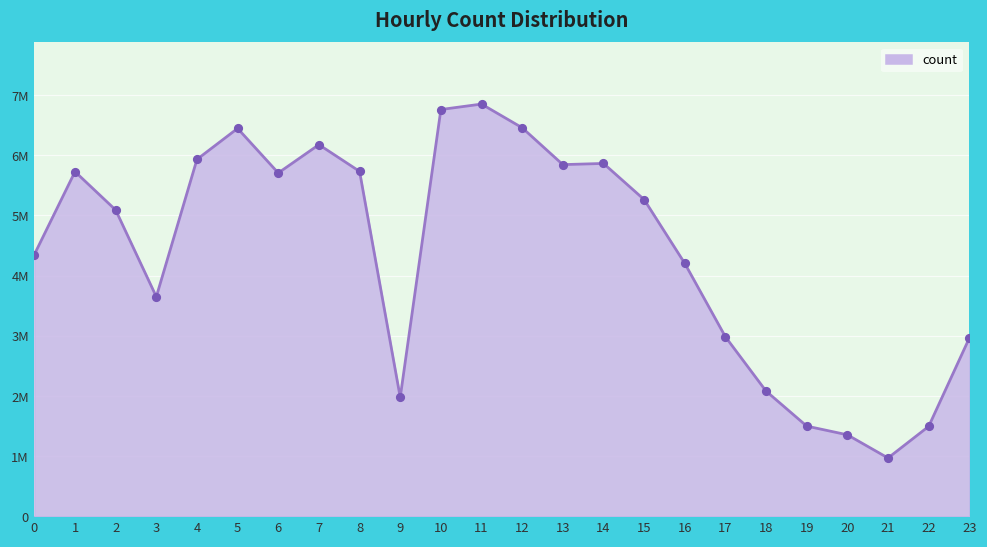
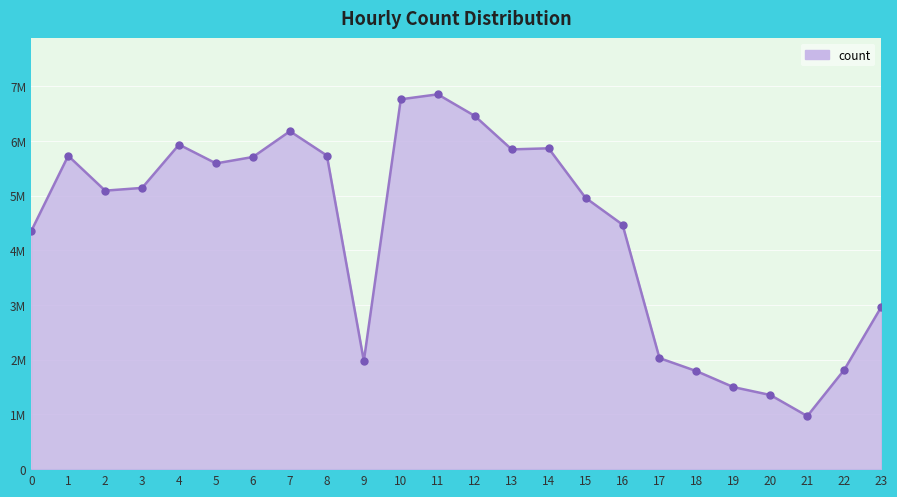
  {
    "0": 4400000,
    "1": 5700000,
    "2": 5100000,
-   "3": 3600000,
+   "3": 5100000,
    "4": 5900000,
-   "5": 6400000,
+   "5": 5600000,
    "6": 5700000,
    "7": 6200000,
    "8": 5700000,
    "9": 2000000,
    "10": 6800000,
    "11": 6800000,
    "12": 6500000,
    "13": 5800000,
    "14": 5900000,
-   "15": 5300000,
-   "16": 4200000,
-   "17": 3000000,
-   "18": 2100000,
+   "15": 5000000,
+   "16": 4500000,
+   "17": 2000000,
+   "18": 1800000,
    "19": 1500000,
    "20": 1400000,
    "21": 1000000,
-   "22": 1500000,
+   "22": 1800000,
    "23": 3000000
  }
